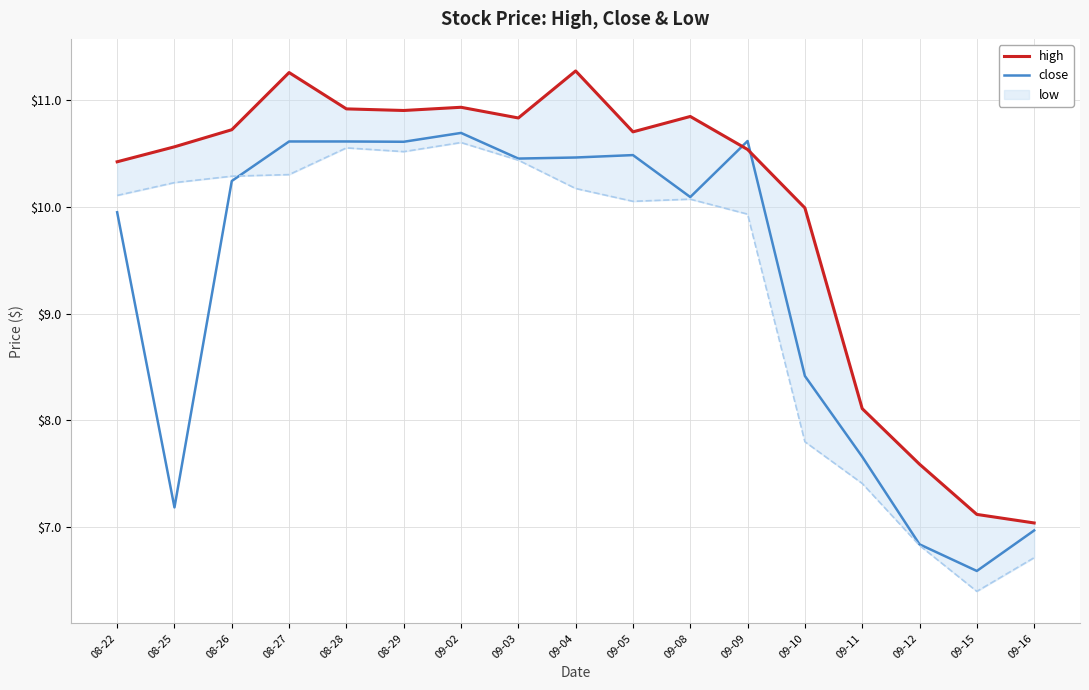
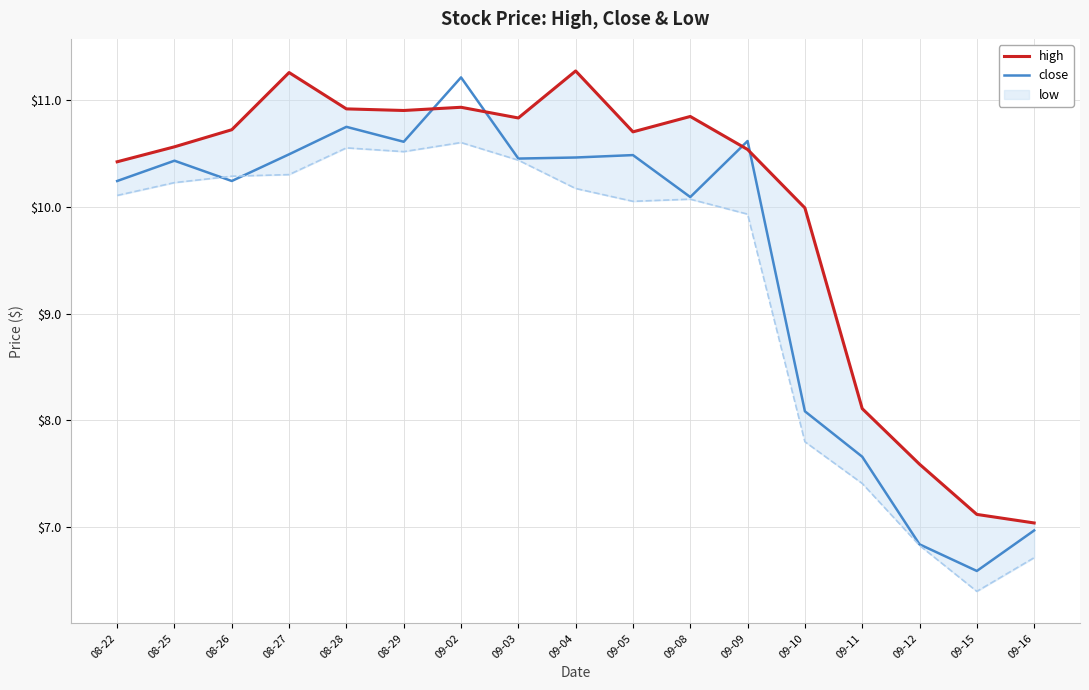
  {
    "close": {
-     "08-22": "$9.95",
-     "08-25": "$7.19",
+     "08-22": "$10.24",
+     "08-25": "$10.43",
      "08-26": "$10.24",
-     "08-27": "$10.61",
-     "08-28": "$10.61",
+     "08-27": "$10.49",
+     "08-28": "$10.75",
      "08-29": "$10.61",
-     "09-02": "$10.69",
+     "09-02": "$11.21",
      "09-04": "$10.46",
      "09-05": "$10.48",
      "09-09": "$10.61",
-     "09-10": "$8.42",
+     "09-10": "$8.09",
      "09-11": "$7.66",
      "09-15": "$6.59",
      "09-16": "$6.97"
    }
  }
